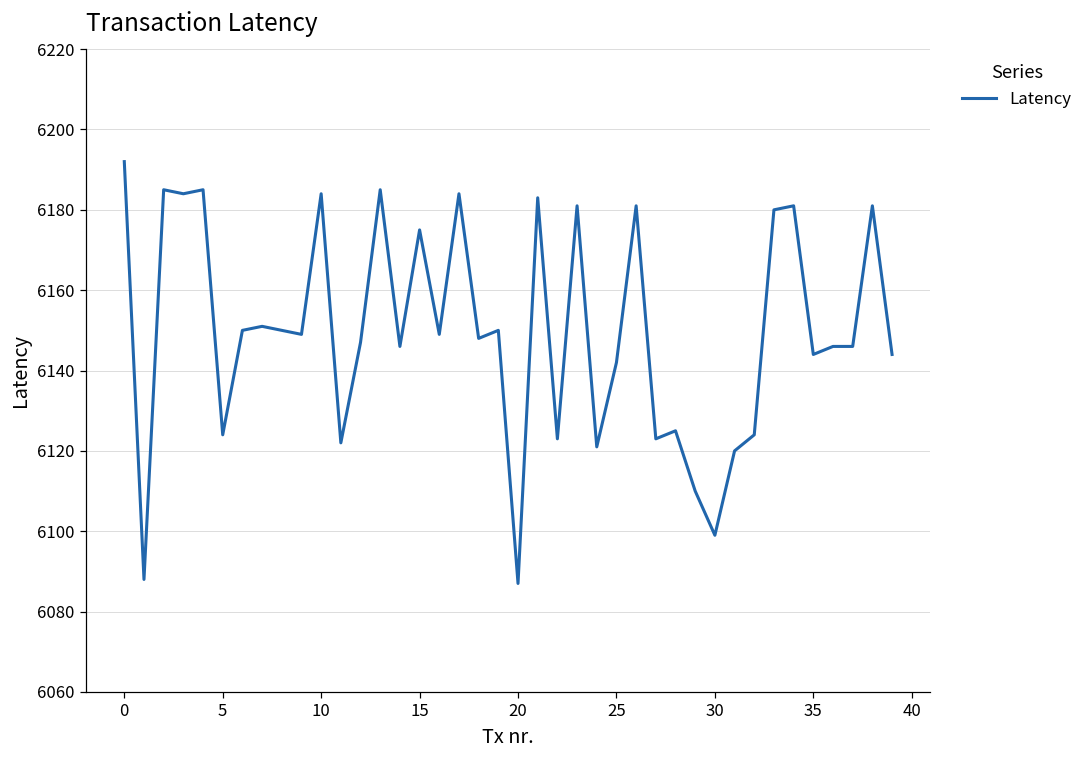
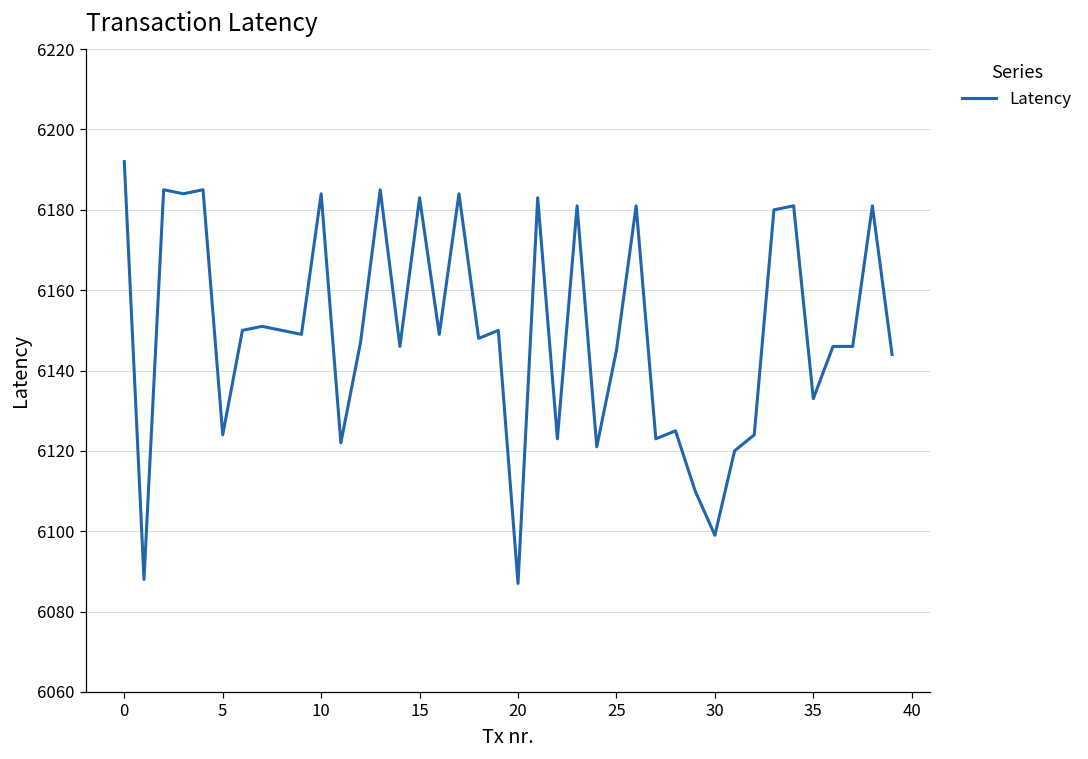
  {
    "0": 6192,
    "5": 6124,
    "10": 6184,
-   "15": 6175,
+   "15": 6183,
    "20": 6087,
-   "25": 6142,
+   "25": 6145,
    "30": 6099,
-   "35": 6144
+   "35": 6133
  }
